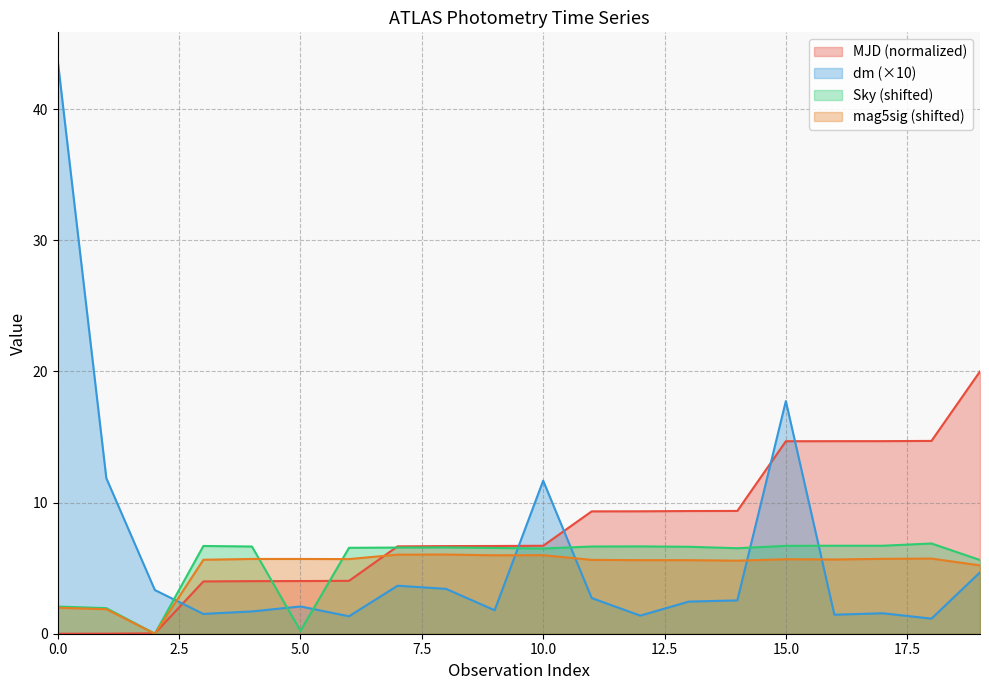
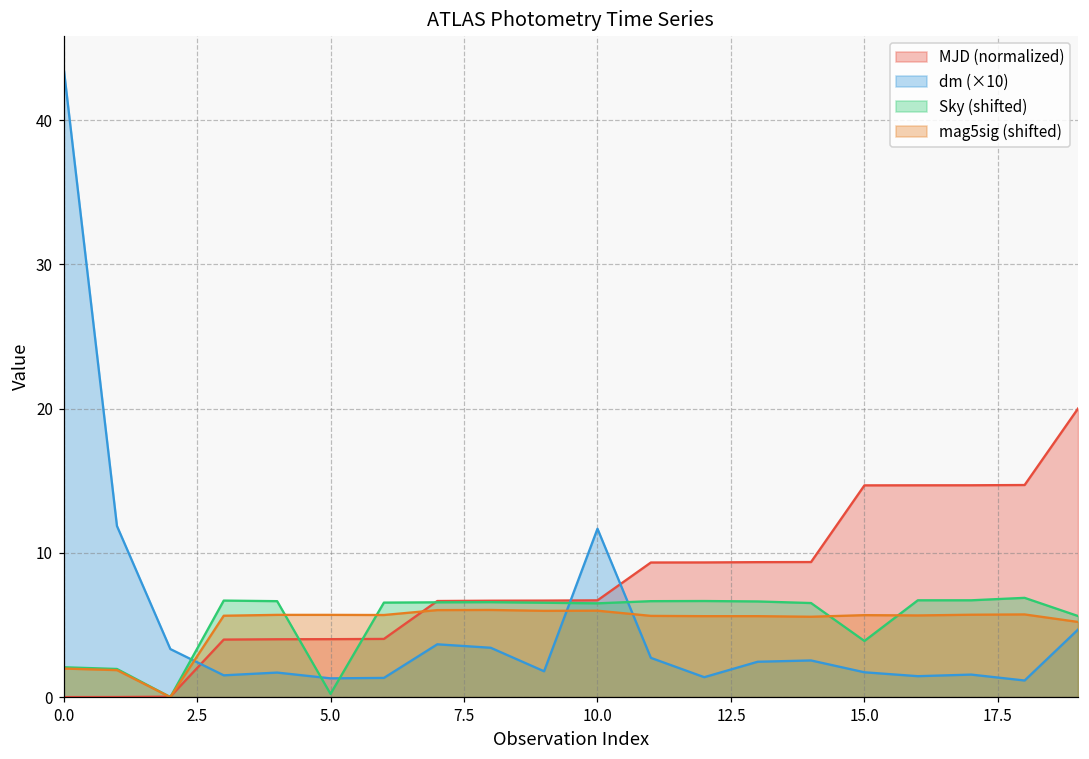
  {
    "dm (×10)": {
      "0.0": 43.7,
-     "5.0": 2.1,
+     "5.0": 1.3,
      "10.0": 11.7,
-     "15.0": 17.7
+     "15.0": 1.7
    },
    "Sky (shifted)": {
      "5.0": 0.2,
      "10.0": 6.5,
-     "15.0": 6.7
+     "15.0": 3.9
    }
  }
